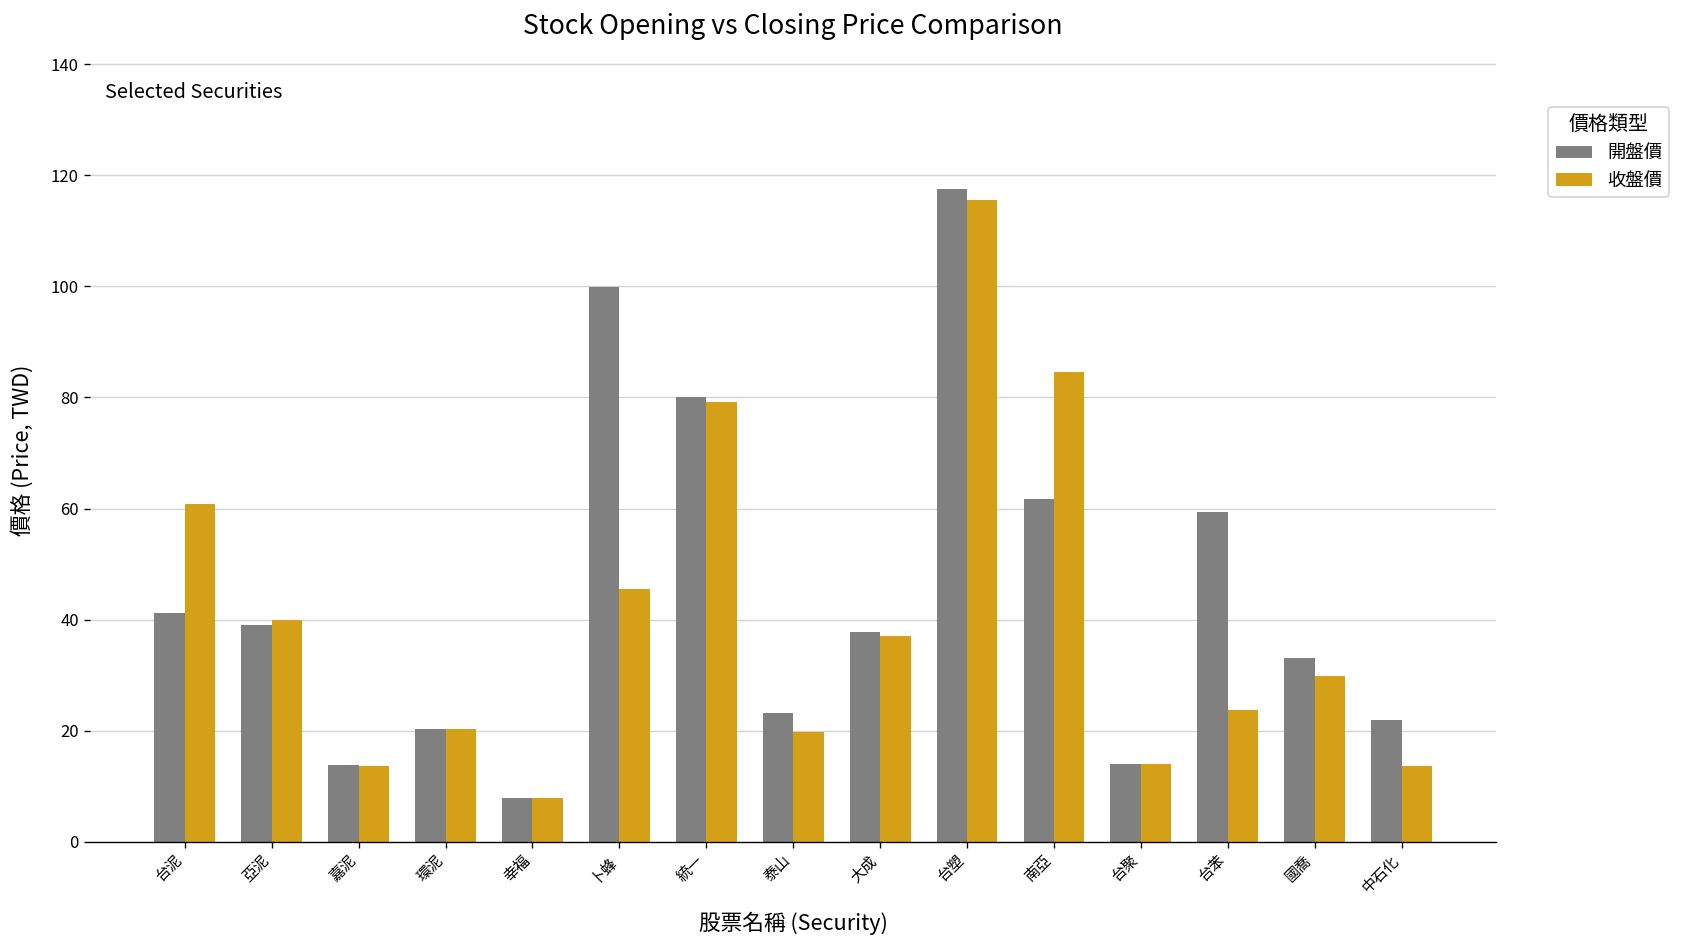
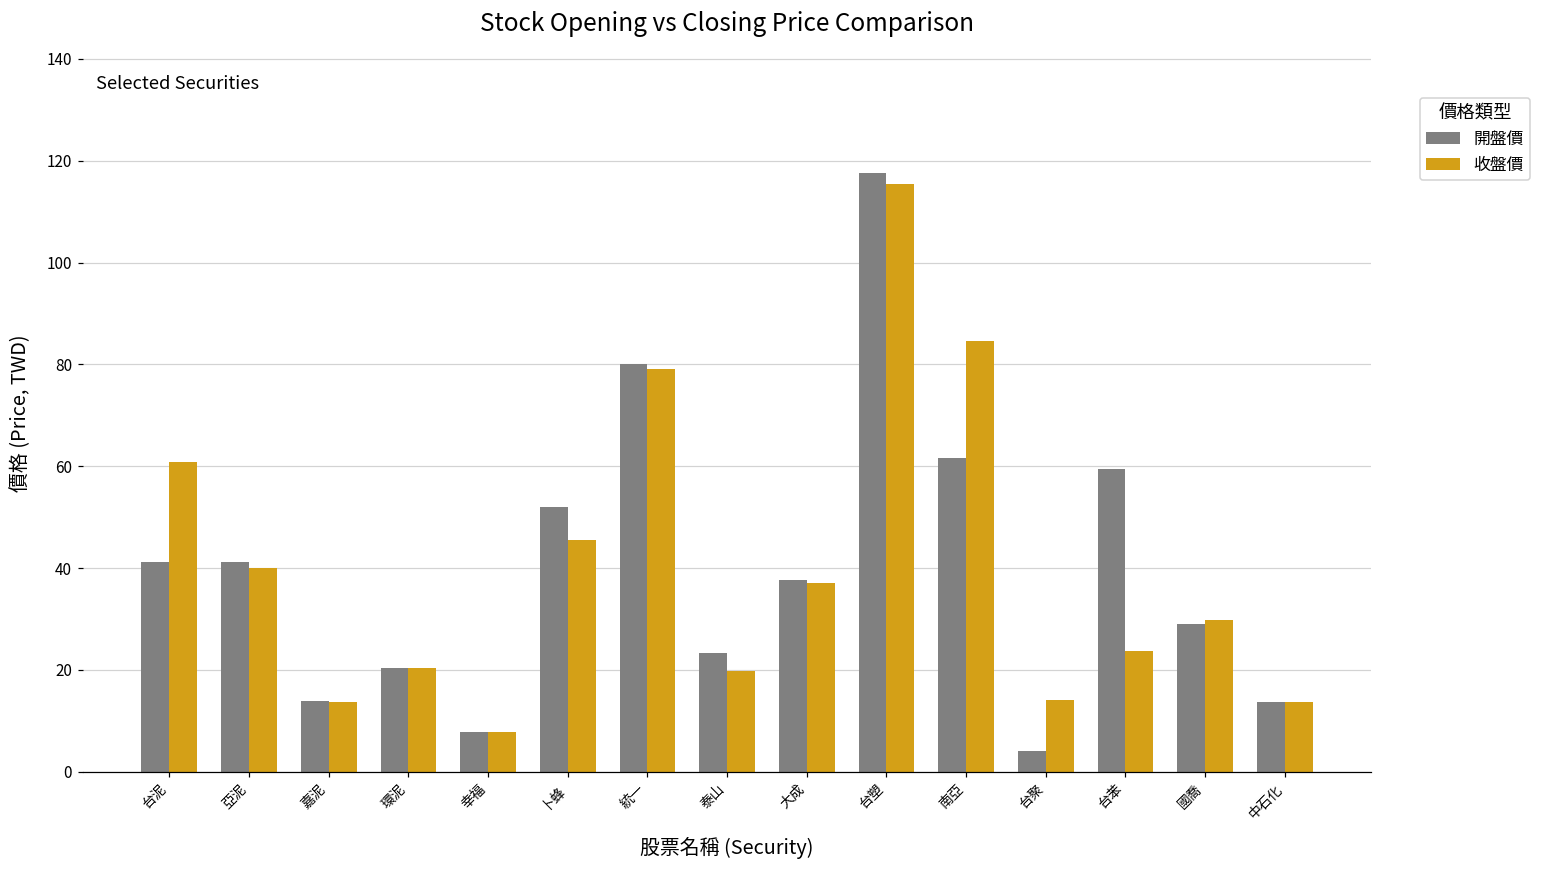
  {
    "開盤價": {
      "台泥": 41,
-     "亞泥": 39,
+     "亞泥": 41,
      "嘉泥": 14,
      "環泥": 20,
      "幸福": 8,
-     "卜蜂": 100,
+     "卜蜂": 52,
      "統一": 80,
      "泰山": 23,
      "大成": 38,
      "台塑": 118,
      "南亞": 62,
-     "台聚": 14,
+     "台聚": 4,
      "台苯": 59,
-     "國喬": 33,
-     "中石化": 22
+     "國喬": 29,
+     "中石化": 14
    },
    "收盤價": {
      "台泥": 61,
      "亞泥": 40,
      "嘉泥": 14,
      "環泥": 20,
      "幸福": 8,
      "卜蜂": 46,
      "統一": 79,
      "泰山": 20,
      "大成": 37,
      "台塑": 116,
      "南亞": 85,
      "台聚": 14,
      "台苯": 24,
      "國喬": 30,
      "中石化": 14
    }
  }
